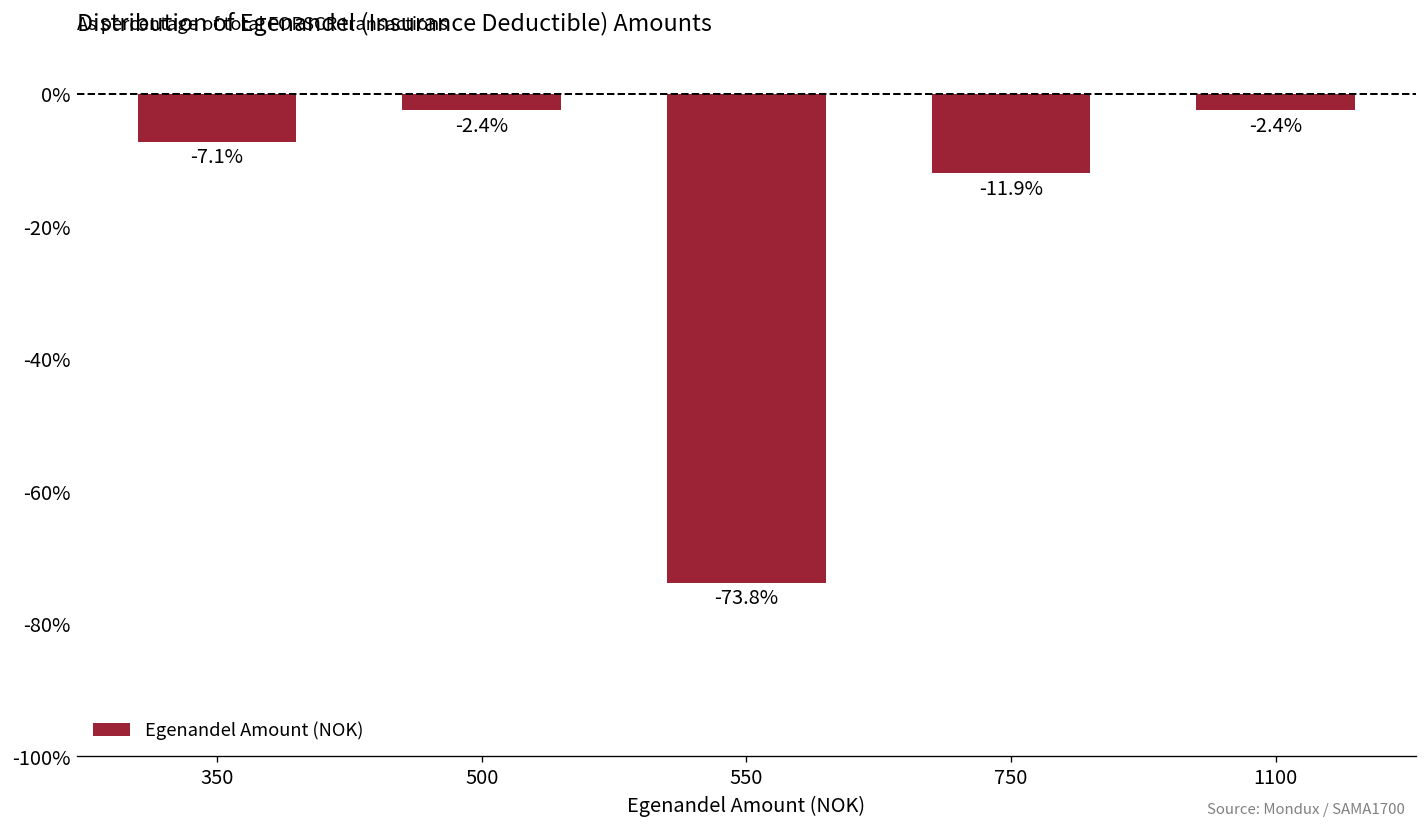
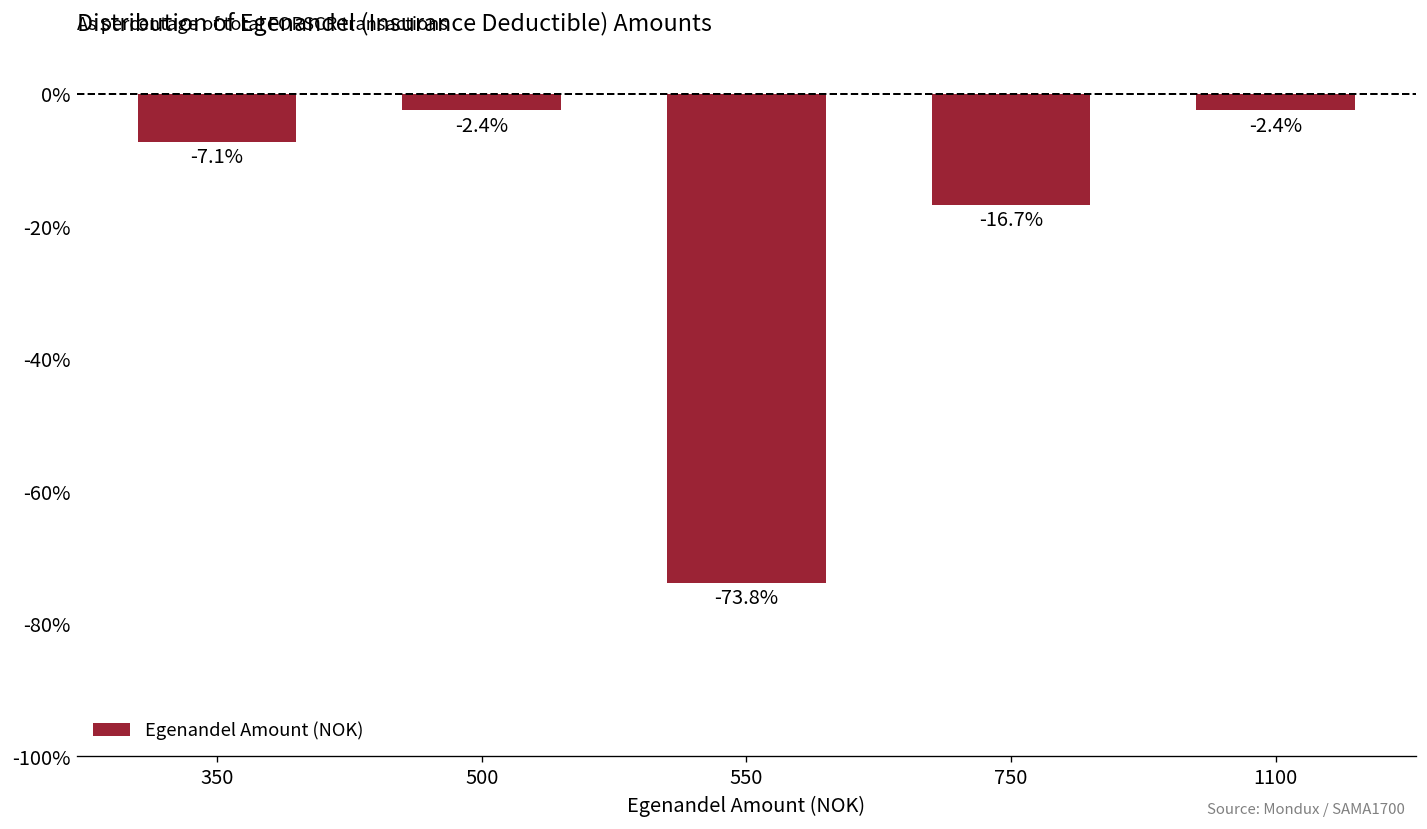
  {
    "350": "-7.1%",
    "500": "-2.4%",
    "550": "-73.8%",
-   "750": "-11.9%",
+   "750": "-16.7%",
    "1100": "-2.4%"
  }
